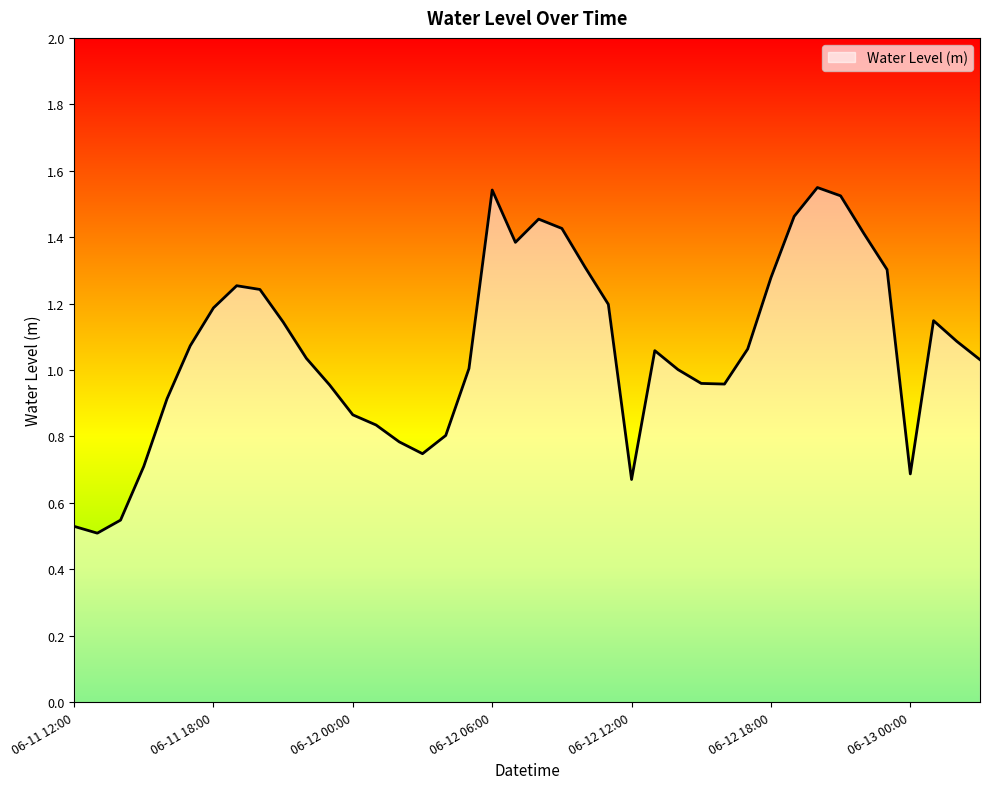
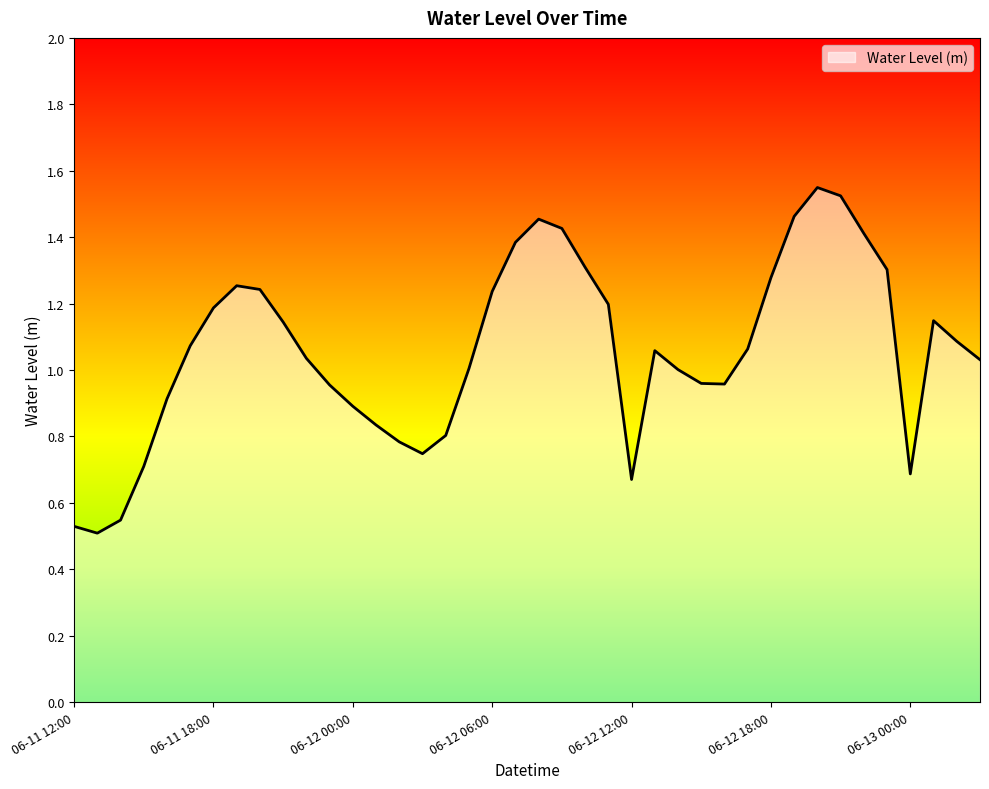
  {
    "06-11 12:00": 0.53,
    "06-11 18:00": 1.19,
-   "06-12 00:00": 0.87,
-   "06-12 06:00": 1.54,
+   "06-12 00:00": 0.89,
+   "06-12 06:00": 1.24,
    "06-12 12:00": 0.67,
    "06-12 18:00": 1.28,
    "06-13 00:00": 0.69
  }
